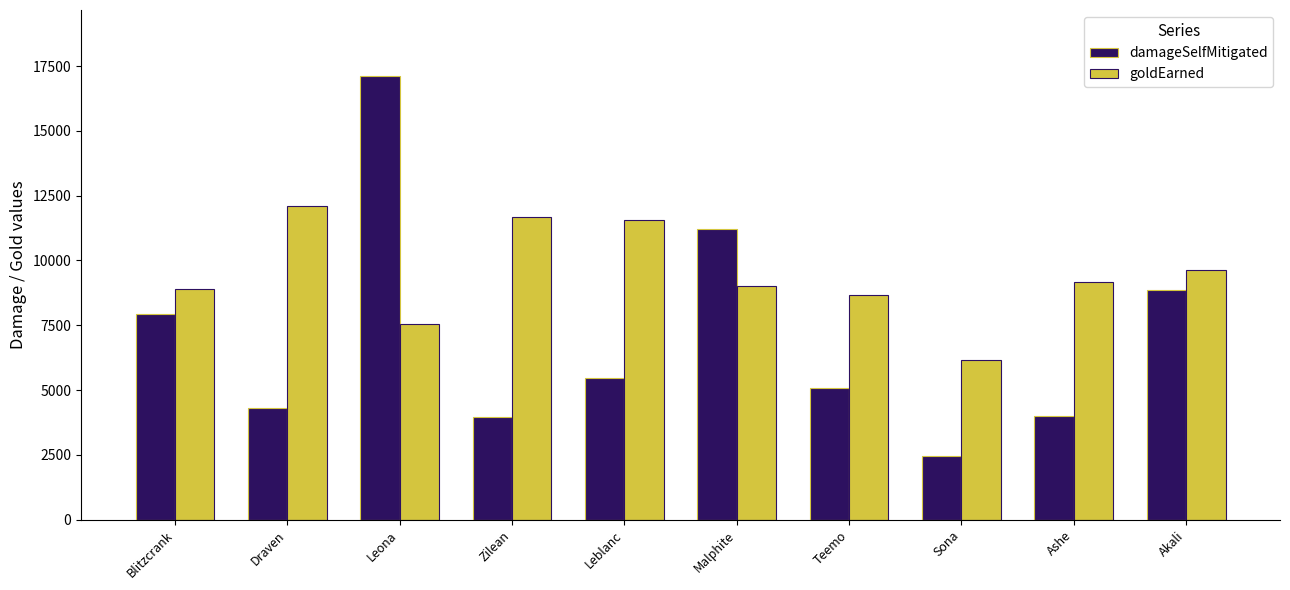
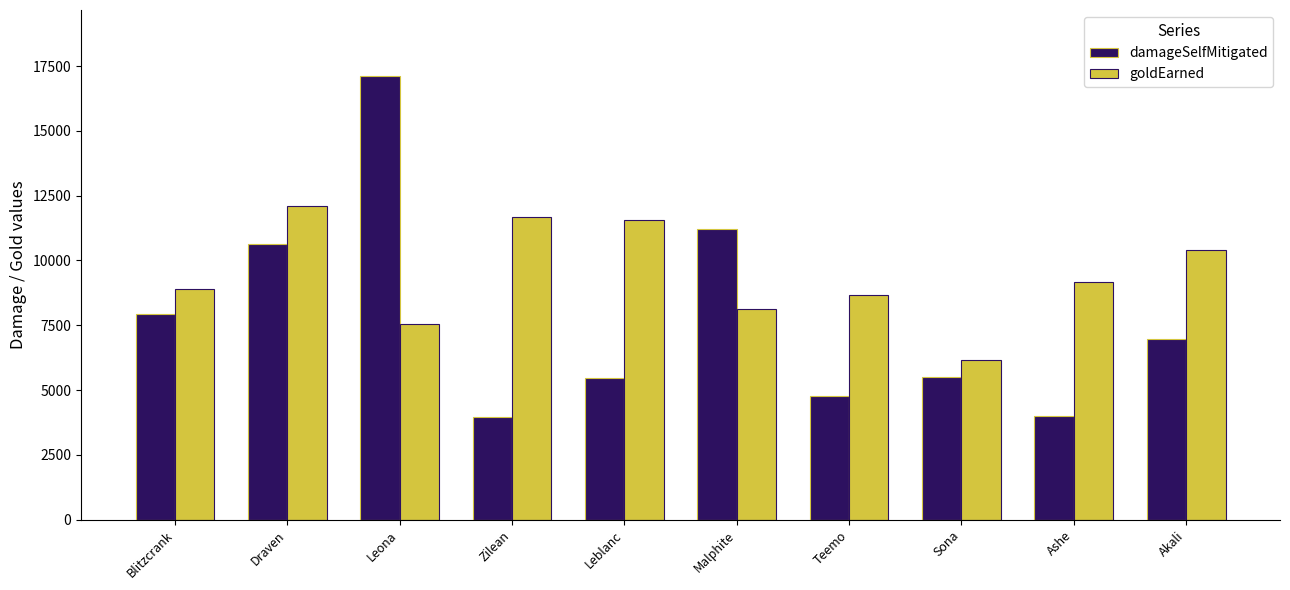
  {
    "damageSelfMitigated": {
      "Blitzcrank": 7900,
-     "Draven": 4300,
+     "Draven": 10600,
      "Leona": 17100,
      "Zilean": 4000,
      "Leblanc": 5500,
      "Malphite": 11200,
-     "Teemo": 5100,
-     "Sona": 2400,
+     "Teemo": 4800,
+     "Sona": 5500,
      "Ashe": 4000,
-     "Akali": 8900
+     "Akali": 7000
    },
    "goldEarned": {
      "Blitzcrank": 8900,
      "Draven": 12100,
      "Leona": 7500,
      "Zilean": 11700,
      "Leblanc": 11600,
-     "Malphite": 9000,
+     "Malphite": 8100,
      "Teemo": 8700,
      "Sona": 6200,
      "Ashe": 9200,
-     "Akali": 9600
+     "Akali": 10400
    }
  }
